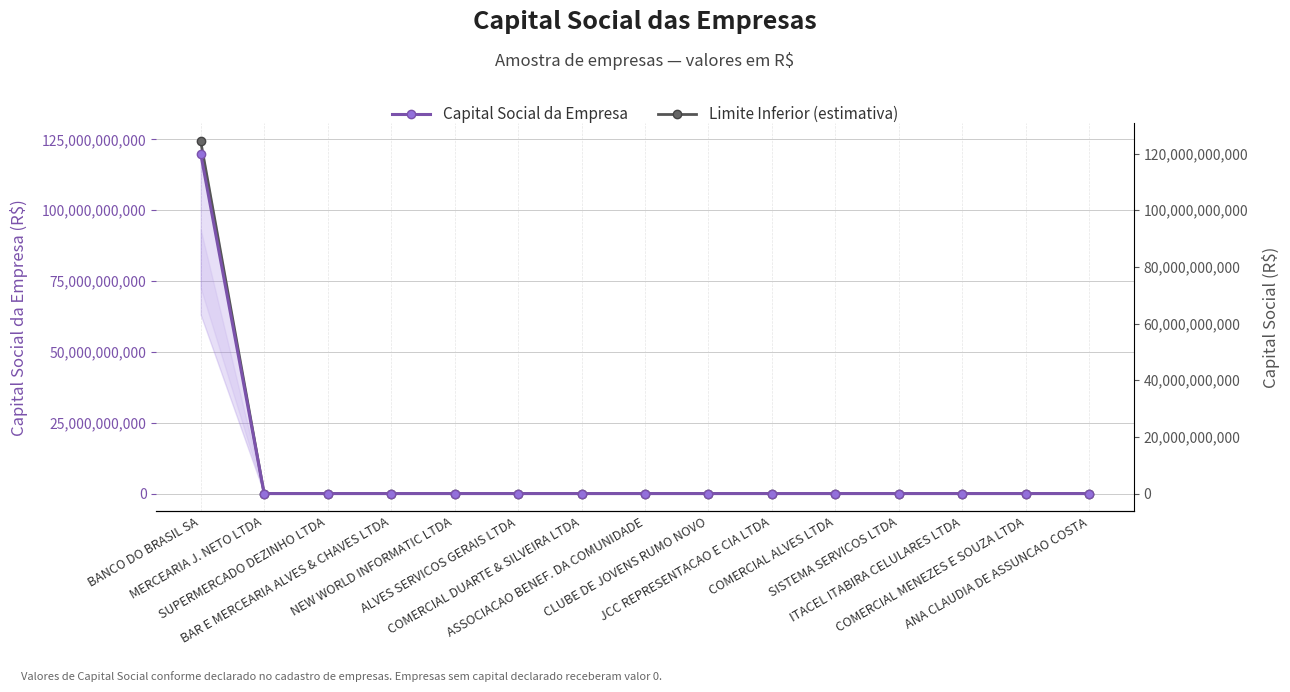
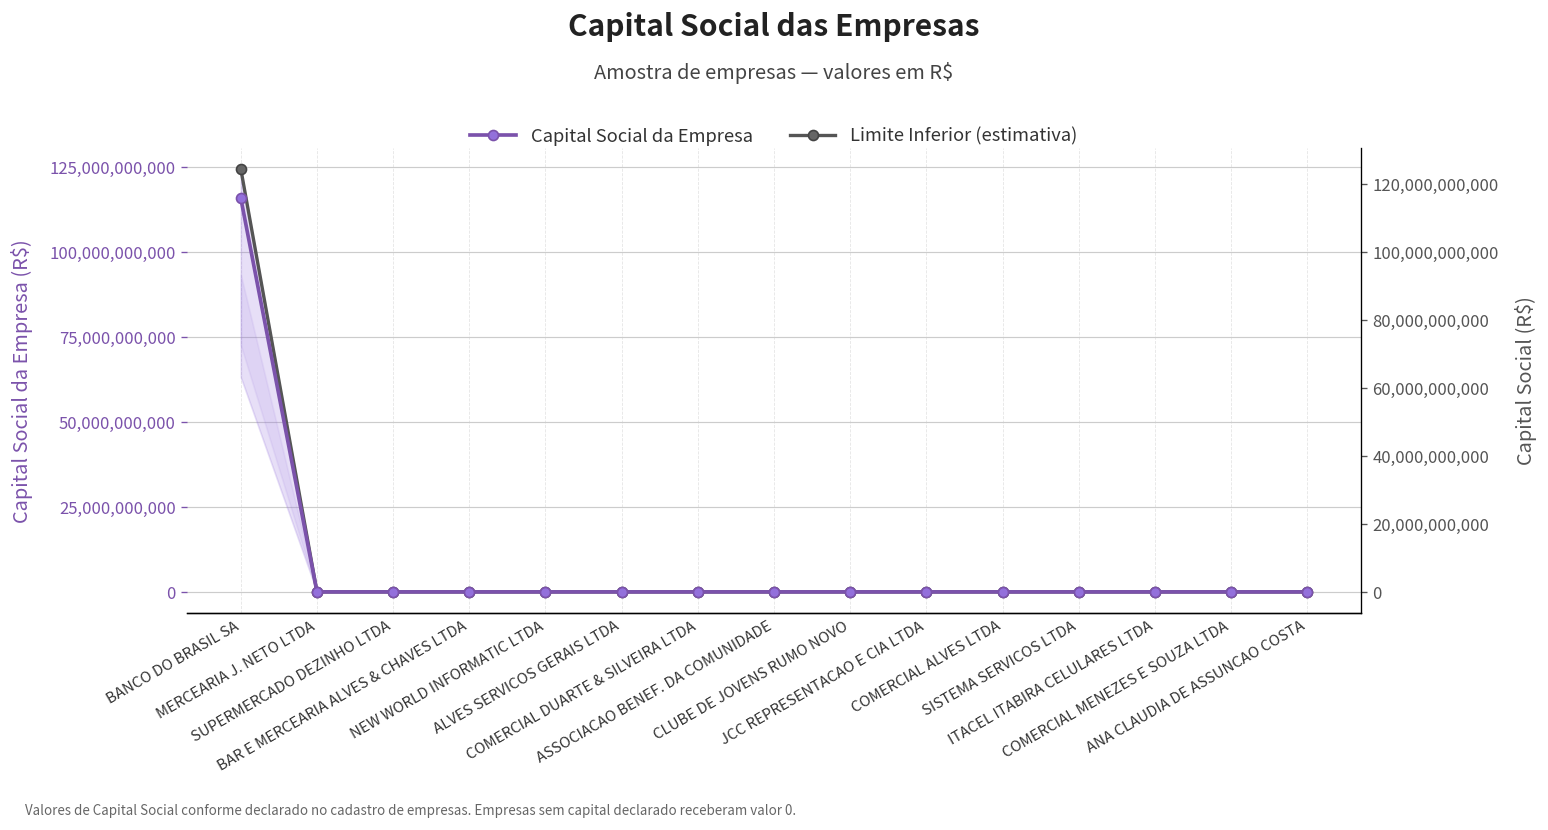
  {
    "Capital Social da Empresa": {
-     "BANCO DO BRASIL SA": "120,000,000,000"
+     "BANCO DO BRASIL SA": "116,000,000,000"
    },
    "Limite Inferior (estimativa)": {
      "BANCO DO BRASIL SA": "124,000,000,000"
    }
  }
